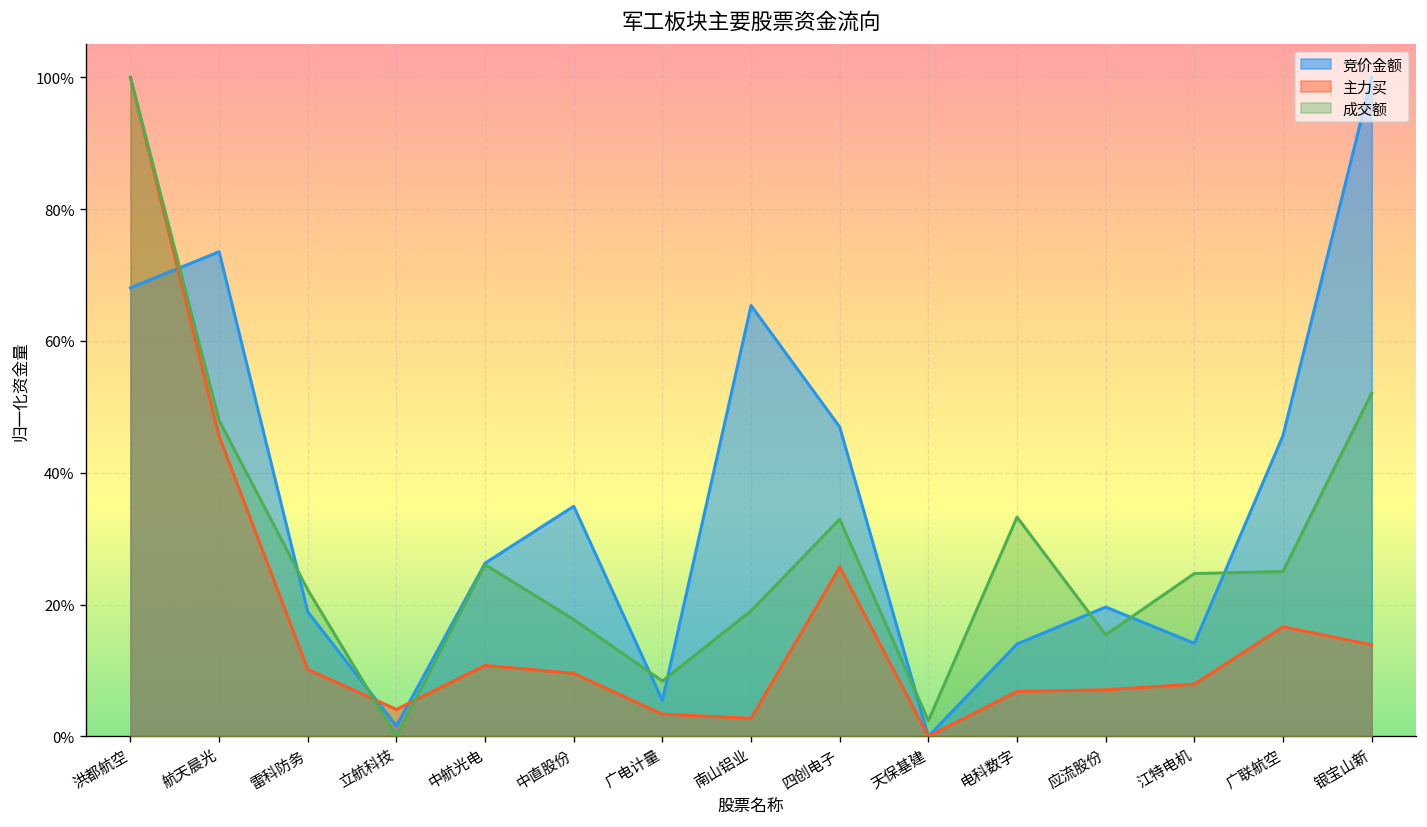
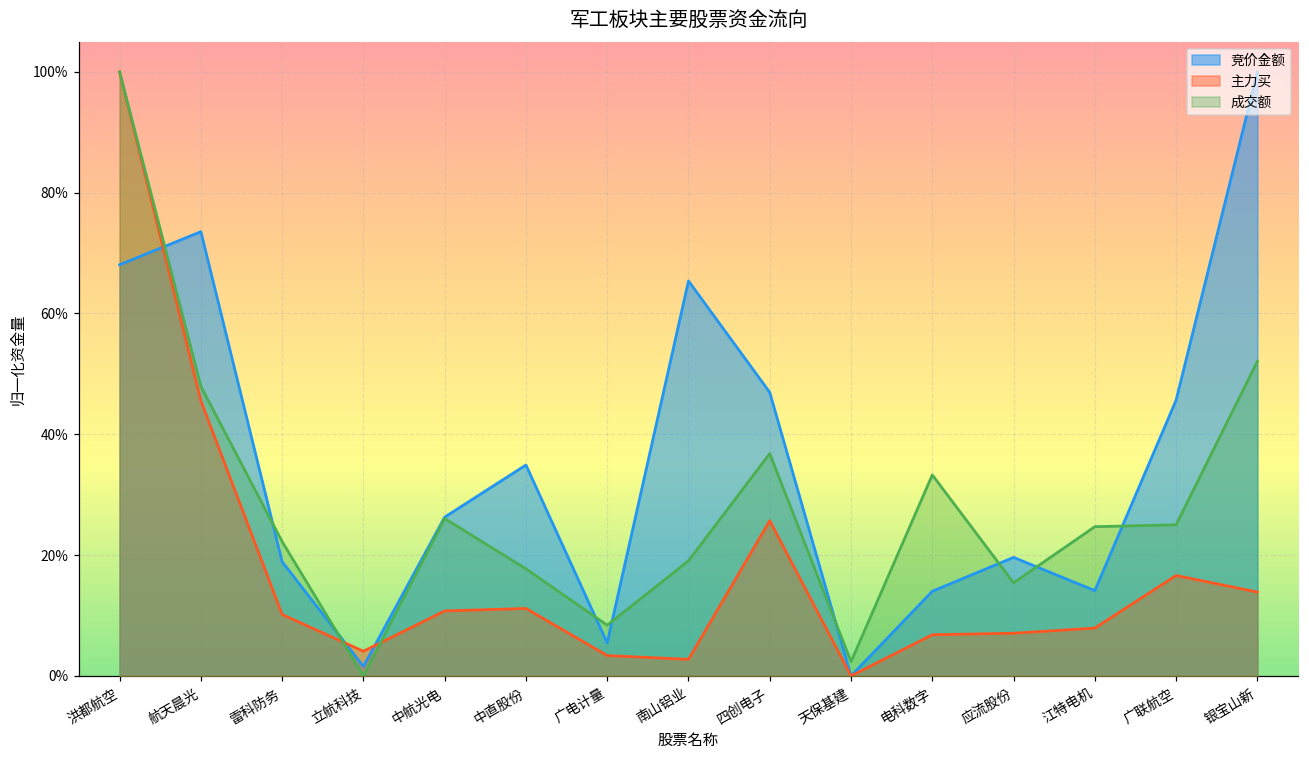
  {
    "竞价金额": {
      "洪都航空": "68%",
      "航天晨光": "74%",
      "雷科防务": "19%",
      "立航科技": "2%",
      "中直股份": "35%",
      "广电计量": "5%",
      "南山铝业": "65%",
      "四创电子": "47%",
      "电科数字": "14%",
      "应流股份": "20%",
      "江特电机": "14%",
      "广联航空": "46%"
    },
    "主力买": {
      "航天晨光": "46%",
      "雷科防务": "10%",
      "立航科技": "4%",
      "中航光电": "11%",
-     "中直股份": "10%",
+     "中直股份": "11%",
      "广电计量": "3%",
      "南山铝业": "3%",
      "四创电子": "26%",
      "电科数字": "7%",
      "应流股份": "7%",
      "江特电机": "8%",
      "广联航空": "17%",
      "银宝山新": "14%"
    },
    "成交额": {
      "航天晨光": "48%",
      "雷科防务": "22%",
      "立航科技": "0%",
      "中直股份": "18%",
      "广电计量": "8%",
      "南山铝业": "19%",
-     "四创电子": "33%",
+     "四创电子": "37%",
      "天保基建": "2%",
      "电科数字": "33%",
      "应流股份": "15%",
      "江特电机": "25%",
      "广联航空": "25%",
      "银宝山新": "52%"
    }
  }
